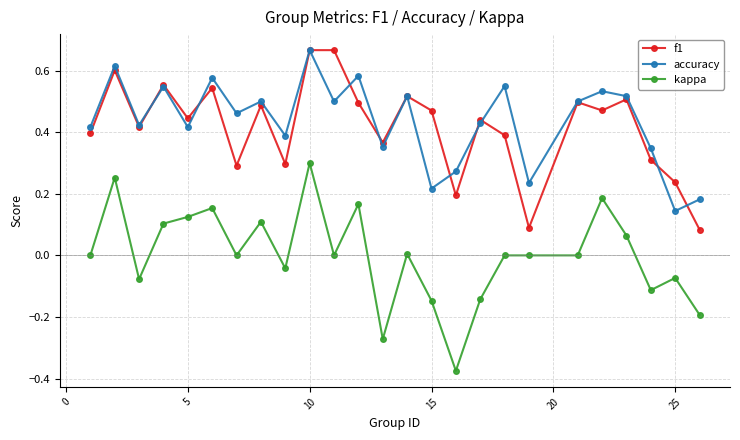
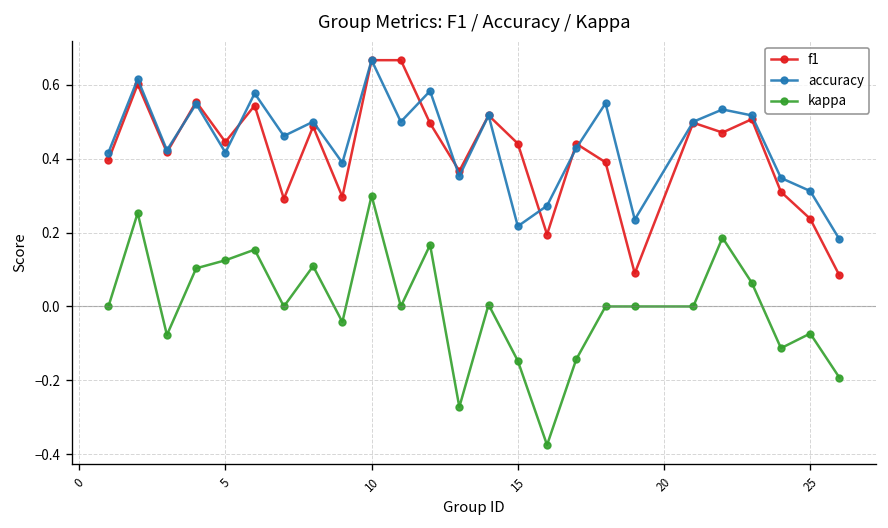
  {
    "f1": {
      "5": 0.45,
-     "15": 0.47,
+     "15": 0.44,
      "25": 0.24
    },
    "accuracy": {
      "5": 0.42,
      "15": 0.22,
-     "25": 0.14
+     "25": 0.31
    },
    "kappa": {
      "5": 0.13,
      "10": 0.30,
      "15": -0.15,
      "25": -0.07
    }
  }
